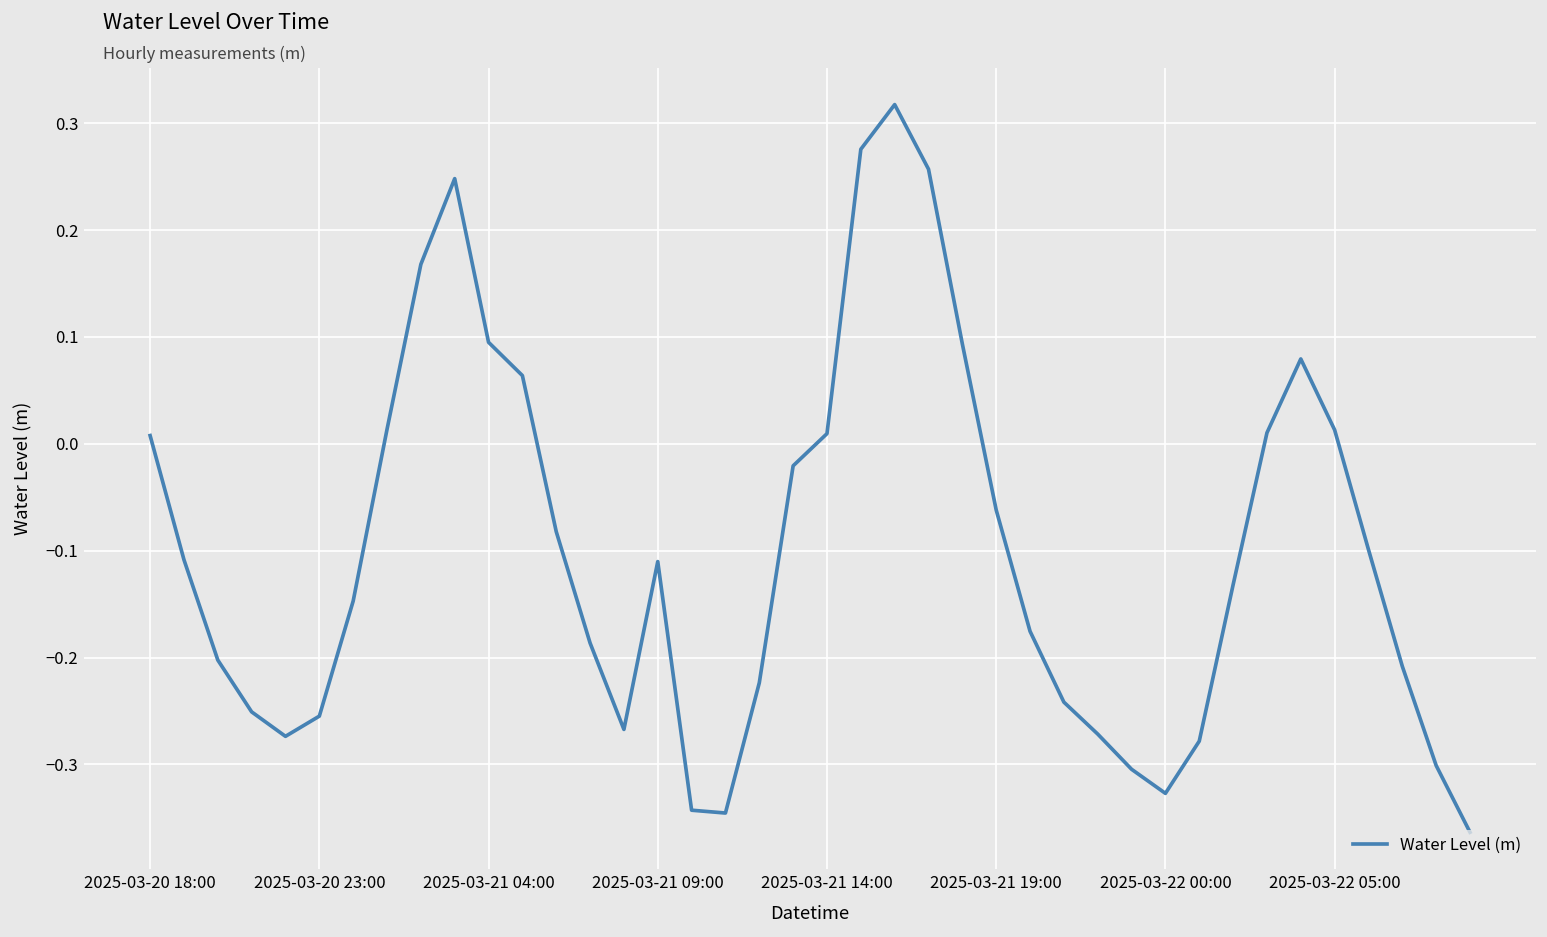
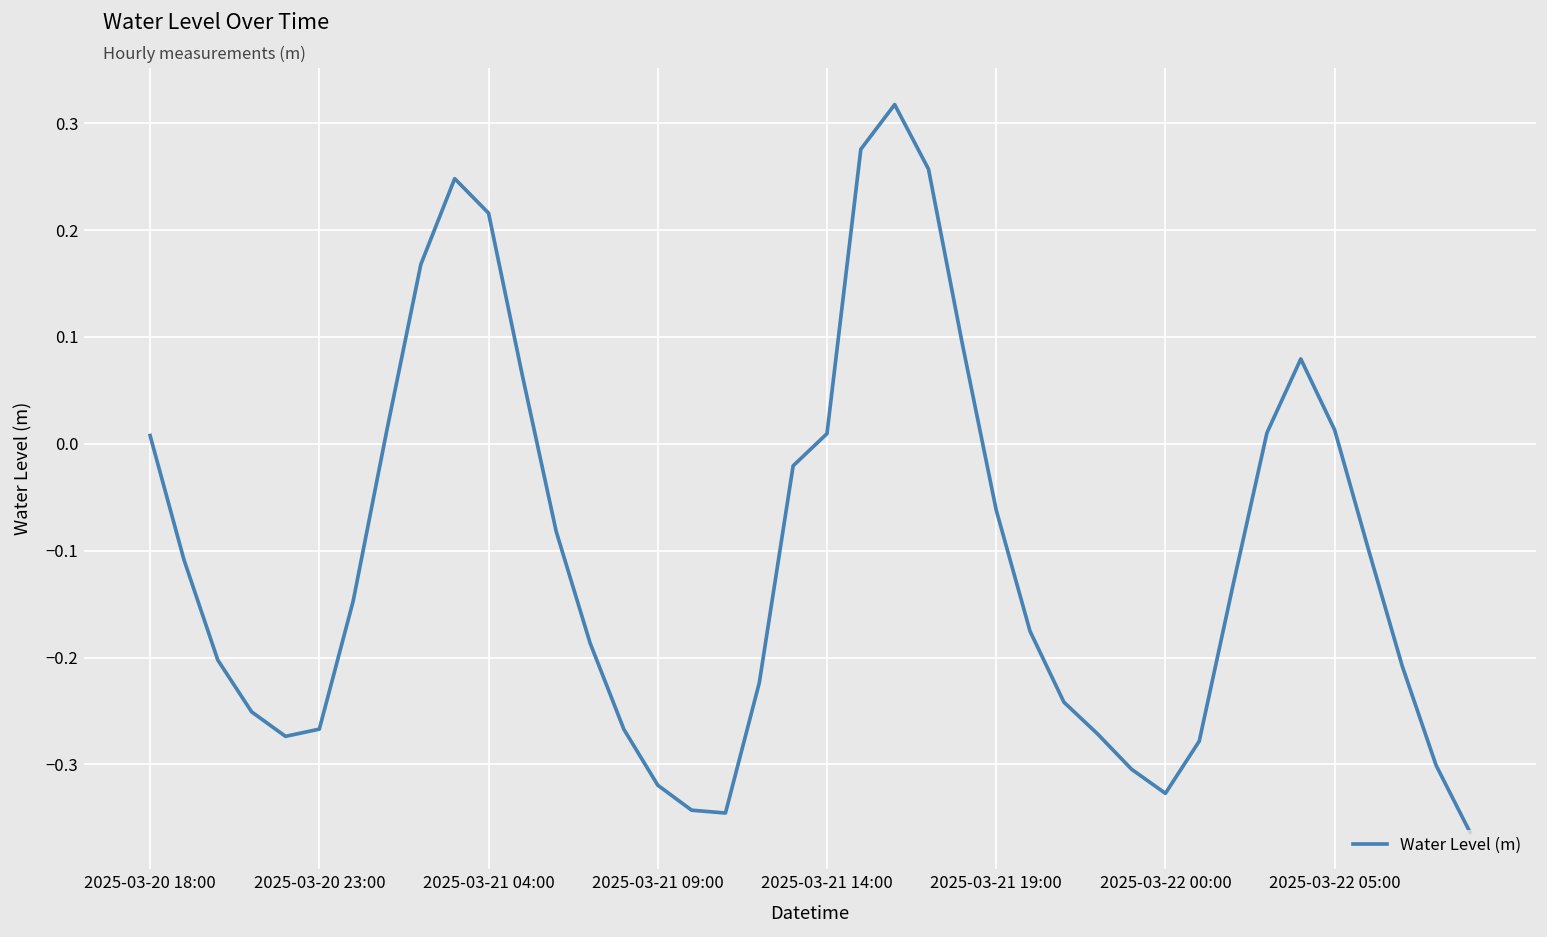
  {
    "2025-03-20 18:00": 0.01,
-   "2025-03-20 23:00": -0.25,
-   "2025-03-21 04:00": 0.09,
-   "2025-03-21 09:00": -0.11,
+   "2025-03-20 23:00": -0.27,
+   "2025-03-21 04:00": 0.22,
+   "2025-03-21 09:00": -0.32,
    "2025-03-21 14:00": 0.01,
    "2025-03-21 19:00": -0.06,
    "2025-03-22 00:00": -0.33,
    "2025-03-22 05:00": 0.01
  }
